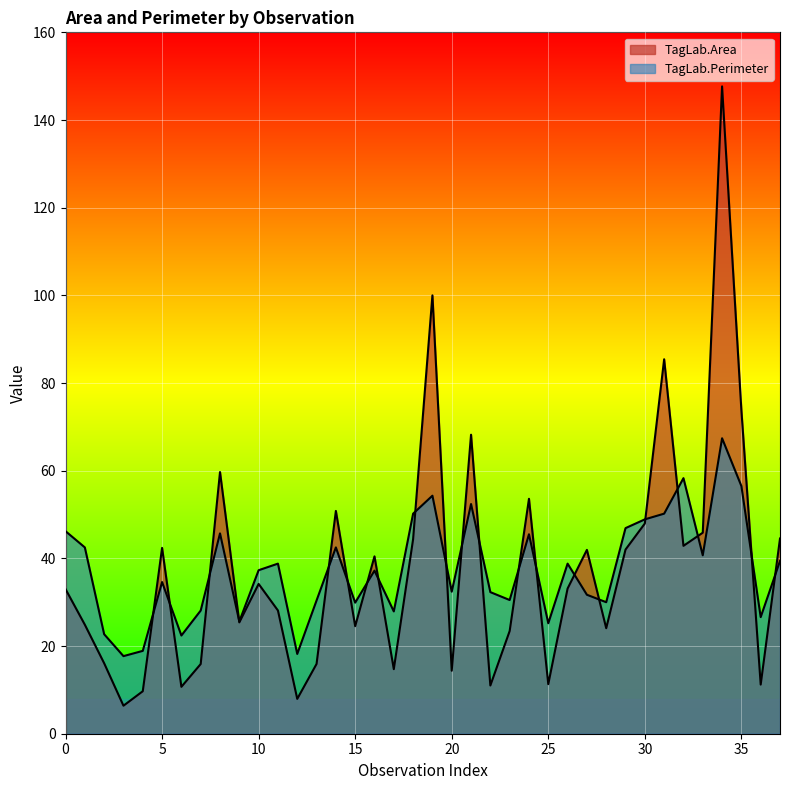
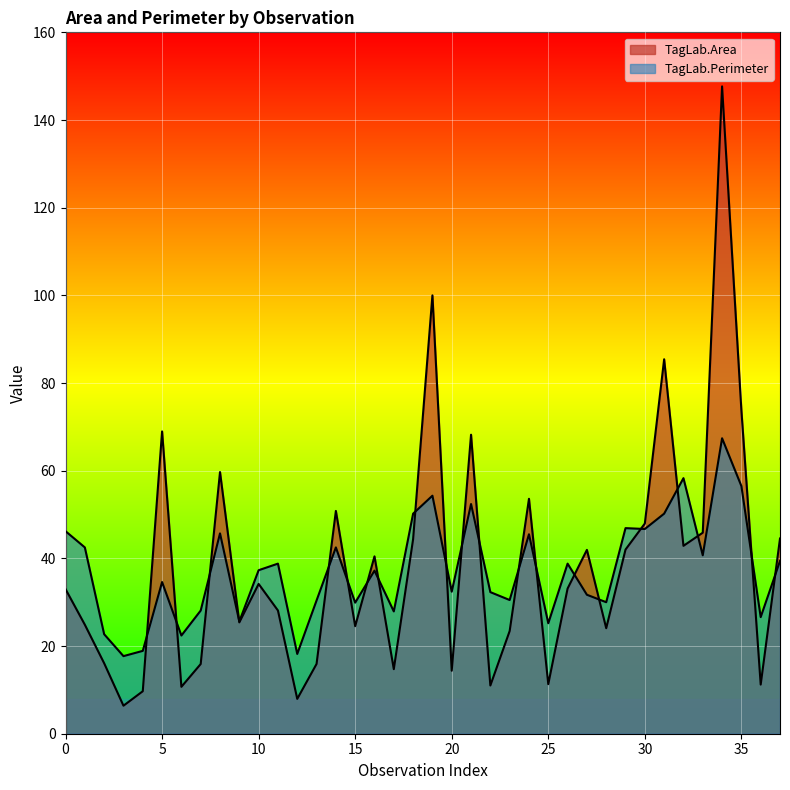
  {
    "TagLab.Area": {
      "0": 33,
-     "5": 42,
+     "5": 69,
      "10": 34,
      "15": 25,
      "20": 14,
      "25": 11,
      "30": 48,
      "35": 74
    },
    "TagLab.Perimeter": {
      "0": 46,
      "5": 35,
      "10": 37,
      "15": 30,
      "20": 32,
      "25": 25,
-     "30": 49,
+     "30": 47,
      "35": 57
    }
  }
